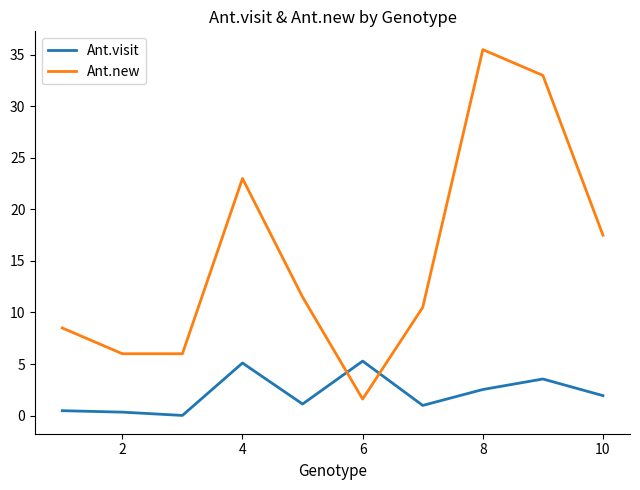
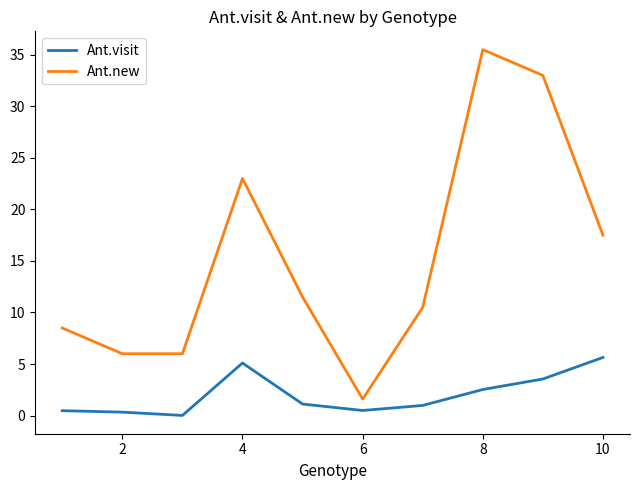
  {
    "Ant.visit": {
      "2": 0.3,
      "4": 5.1,
-     "6": 5.3,
+     "6": 0.5,
      "8": 2.5,
-     "10": 1.9
+     "10": 5.6
    },
    "Ant.new": {
      "2": 6.0,
      "4": 23.0,
      "6": 1.6,
      "8": 35.5,
      "10": 17.5
    }
  }
